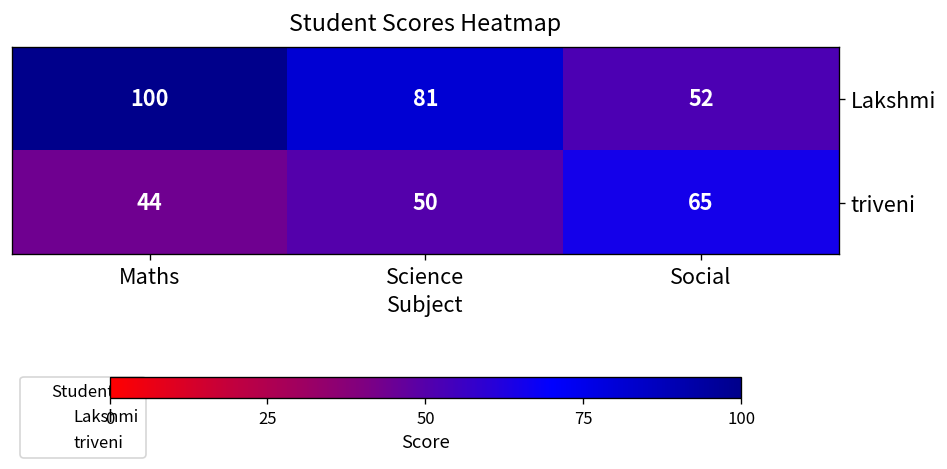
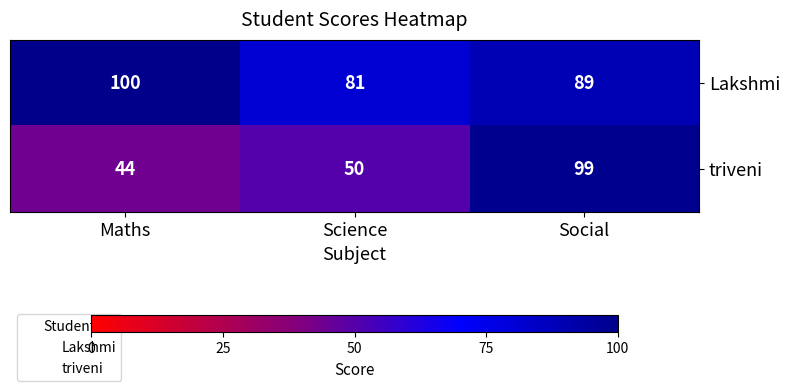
  {
    "Lakshmi": {
      "Maths": 100,
      "Science": 81,
-     "Social": 52
+     "Social": 89
    },
    "triveni": {
      "Maths": 44,
      "Science": 50,
-     "Social": 65
+     "Social": 99
    }
  }
